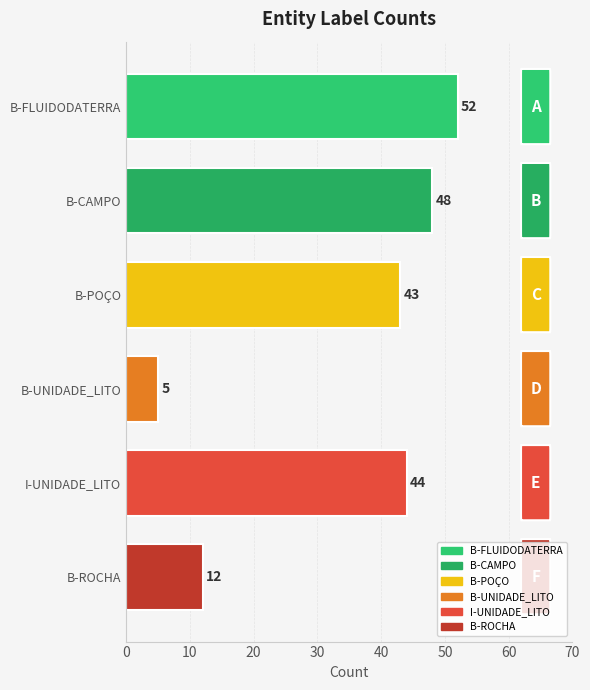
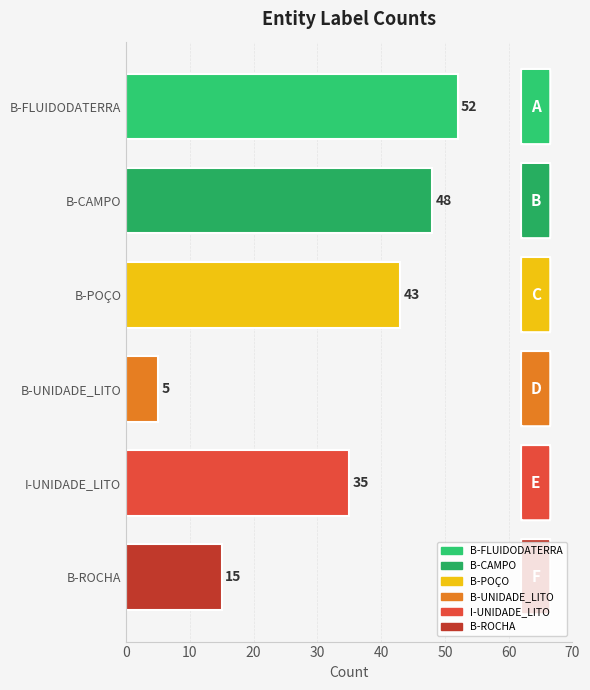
  {
    "B-FLUIDODATERRA": 52,
    "B-CAMPO": 48,
    "B-POÇO": 43,
    "B-UNIDADE_LITO": 5,
-   "I-UNIDADE_LITO": 44,
-   "B-ROCHA": 12
+   "I-UNIDADE_LITO": 35,
+   "B-ROCHA": 15
  }
